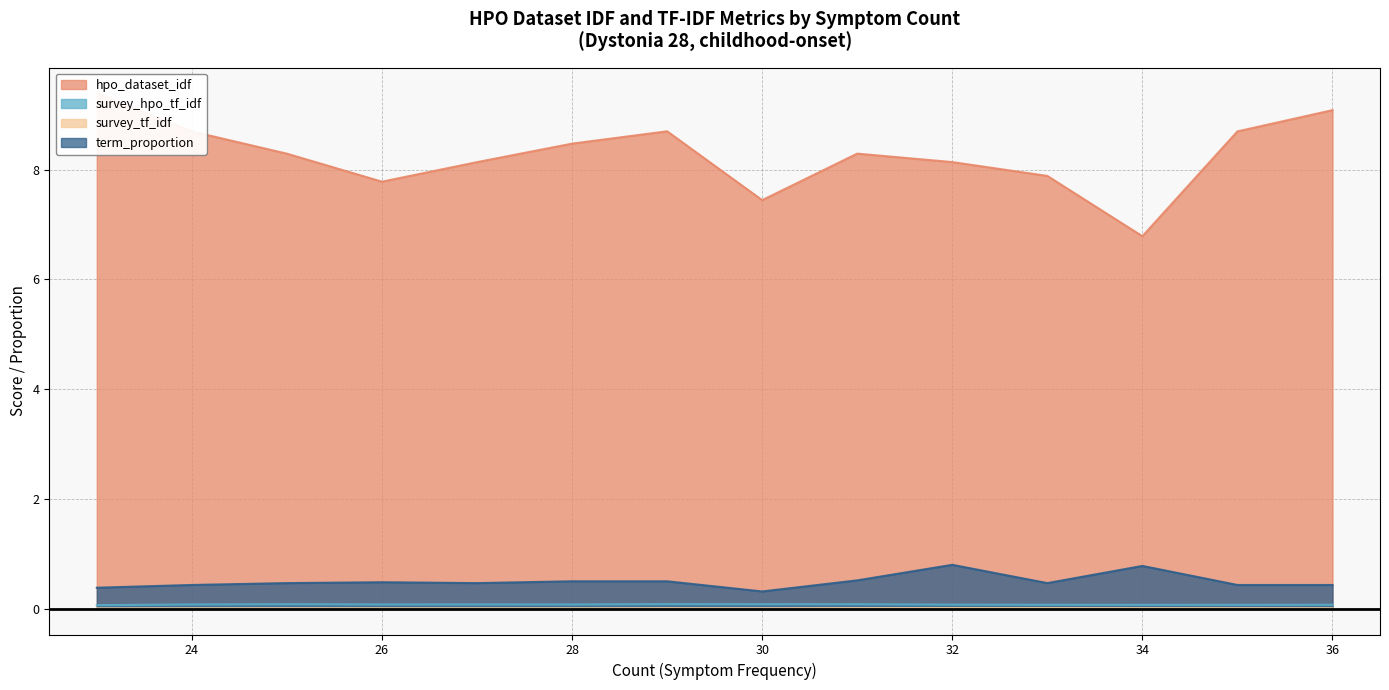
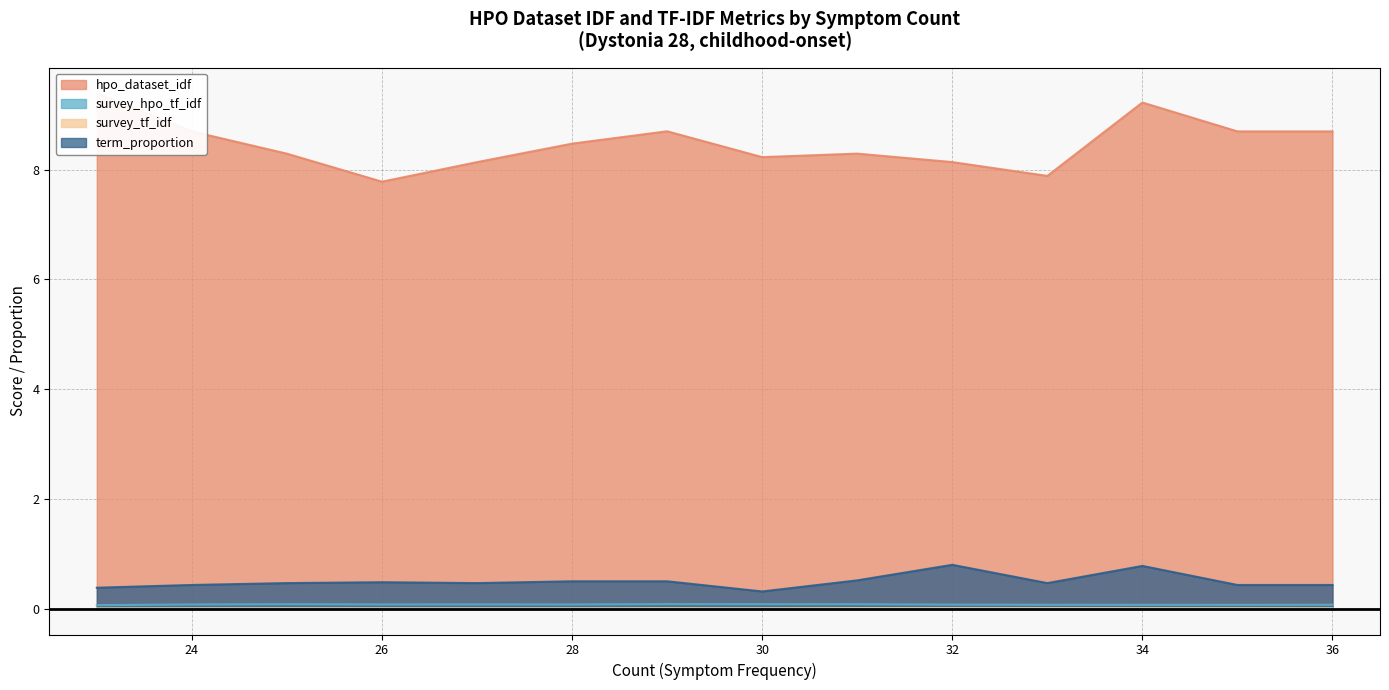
  {
    "hpo_dataset_idf": {
      "26": 7.8,
      "28": 8.5,
-     "30": 7.4,
+     "30": 8.2,
      "32": 8.1,
-     "34": 6.8,
-     "36": 9.1
+     "34": 9.2,
+     "36": 8.7
    },
    "survey_hpo_tf_idf": {
      "24": 0.1,
      "26": 0.1,
      "28": 0.1,
      "30": 0.1,
      "32": 0.1,
      "34": 0.1,
      "36": 0.1
    },
    "survey_tf_idf": {
      "24": 0.0,
      "26": 0.0,
      "28": 0.0,
      "30": 0.0,
      "32": 0.0,
      "34": 0.0,
      "36": 0.0
    },
    "term_proportion": {
      "24": 0.4,
      "26": 0.5,
      "28": 0.5,
      "30": 0.3,
      "32": 0.8,
      "34": 0.8,
      "36": 0.4
    }
  }
